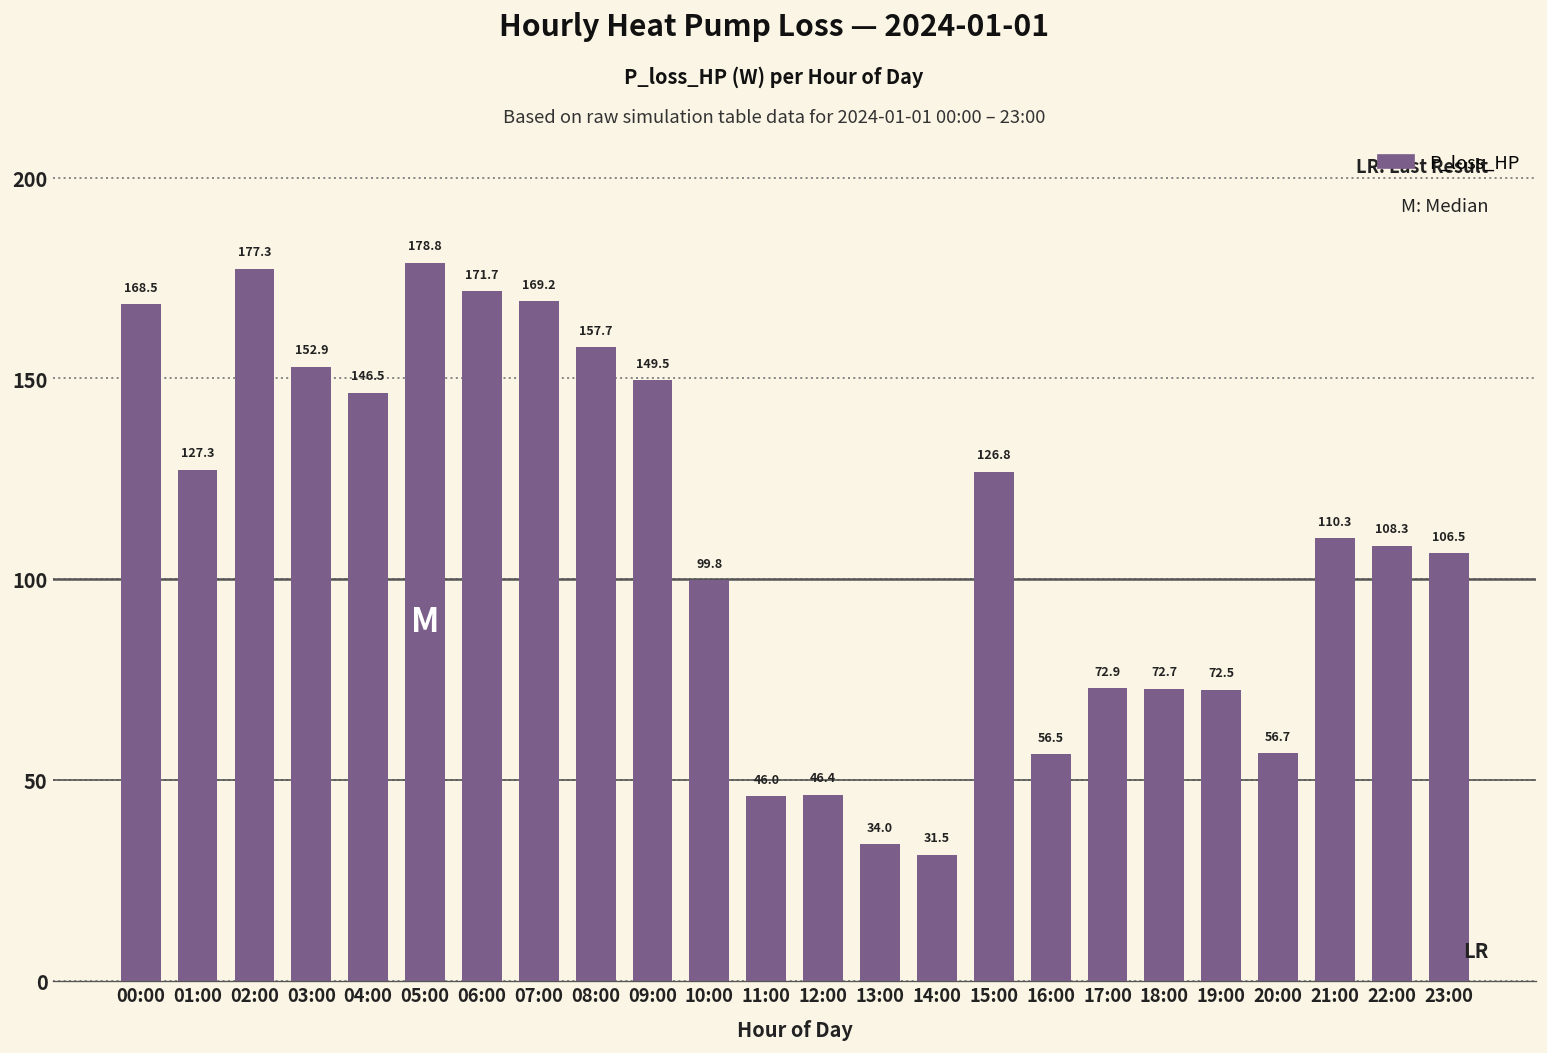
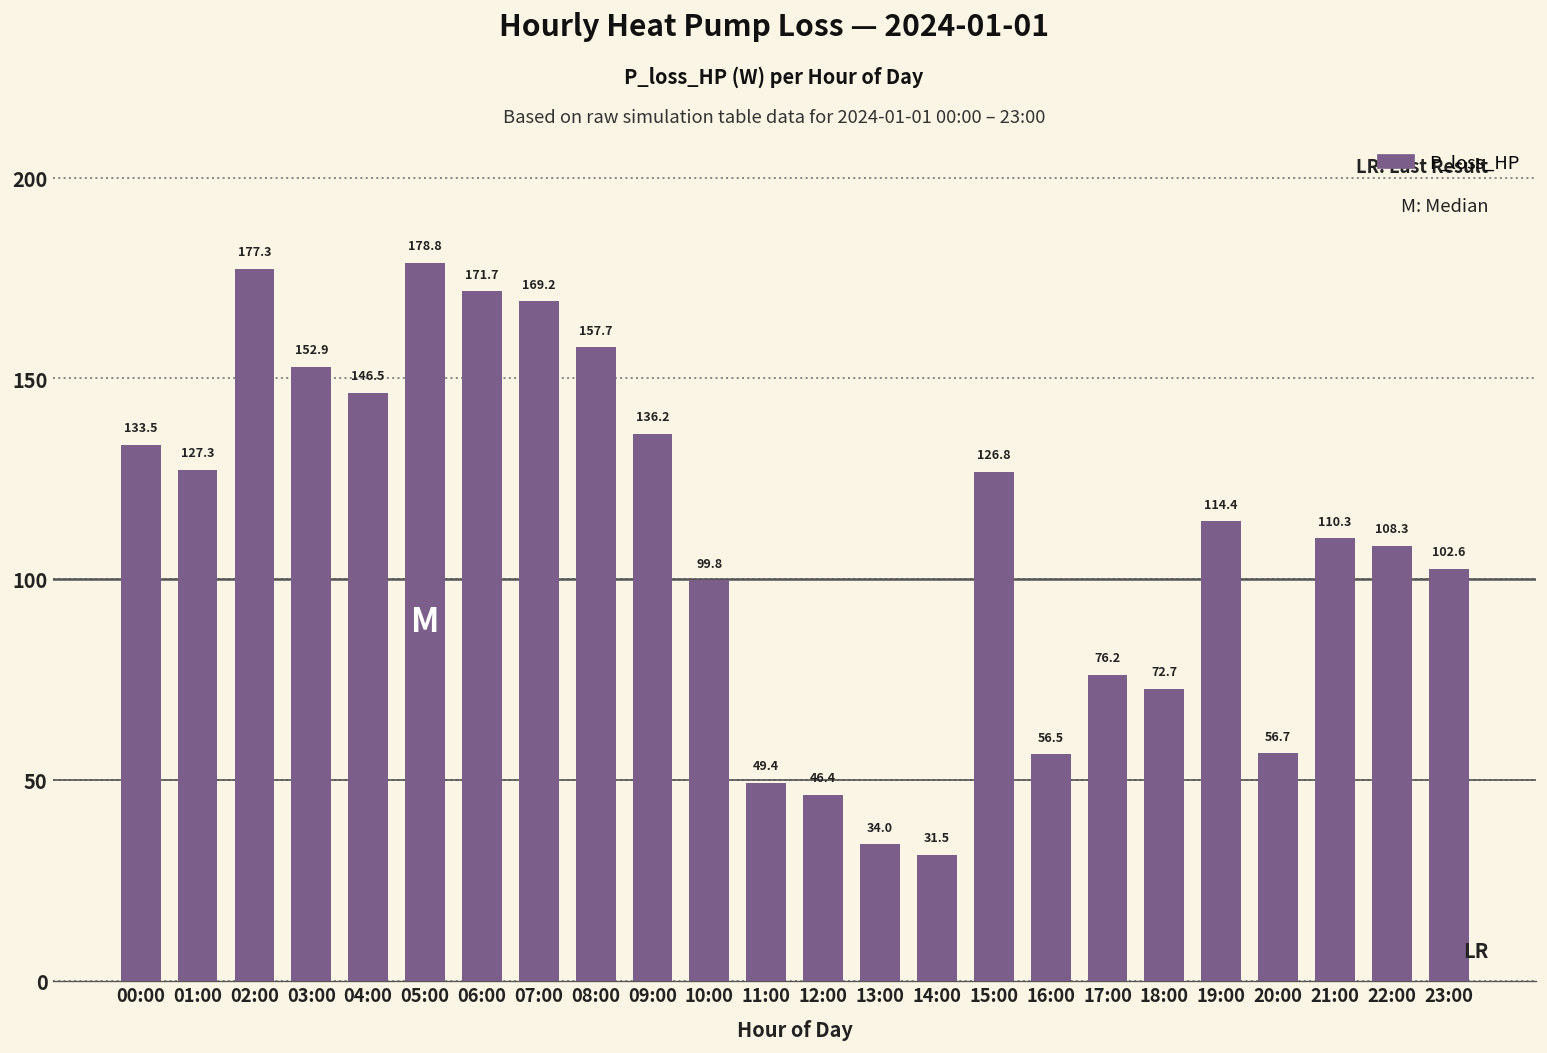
  {
-   "00:00": 168.5,
+   "00:00": 133.5,
    "01:00": 127.3,
    "02:00": 177.3,
    "03:00": 152.9,
    "04:00": 146.5,
    "05:00": 178.8,
    "06:00": 171.7,
    "07:00": 169.2,
    "08:00": 157.7,
-   "09:00": 149.5,
+   "09:00": 136.2,
    "10:00": 99.8,
-   "11:00": 46.0,
+   "11:00": 49.4,
    "12:00": 46.4,
    "13:00": 34.0,
    "14:00": 31.5,
    "15:00": 126.8,
    "16:00": 56.5,
-   "17:00": 72.9,
+   "17:00": 76.2,
    "18:00": 72.7,
-   "19:00": 72.5,
+   "19:00": 114.4,
    "20:00": 56.7,
    "21:00": 110.3,
    "22:00": 108.3,
-   "23:00": 106.5
+   "23:00": 102.6
  }
